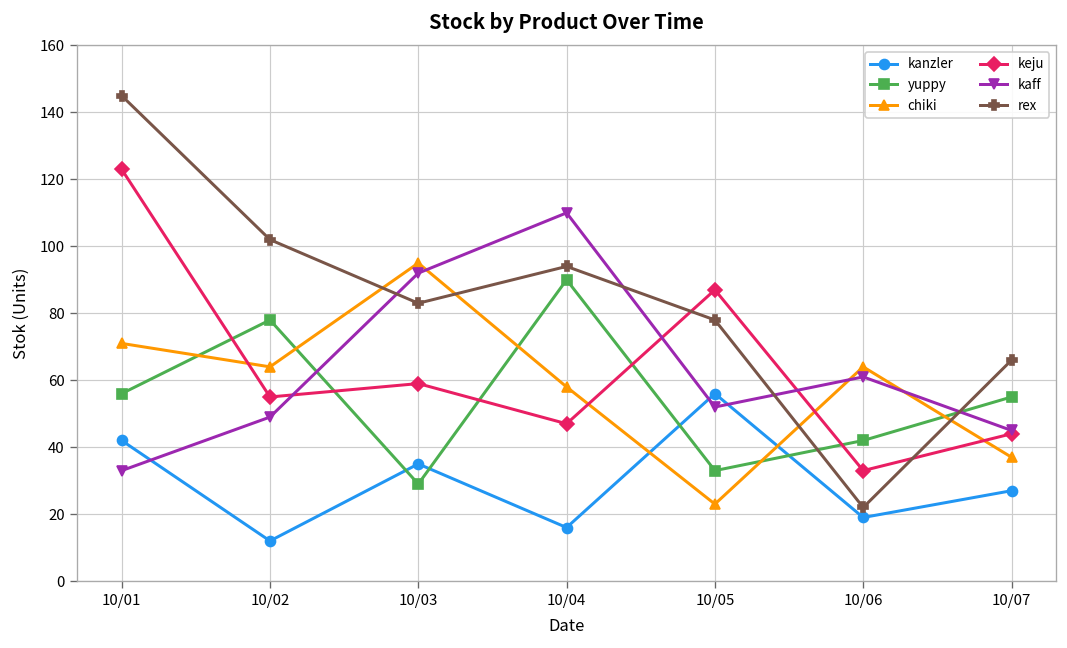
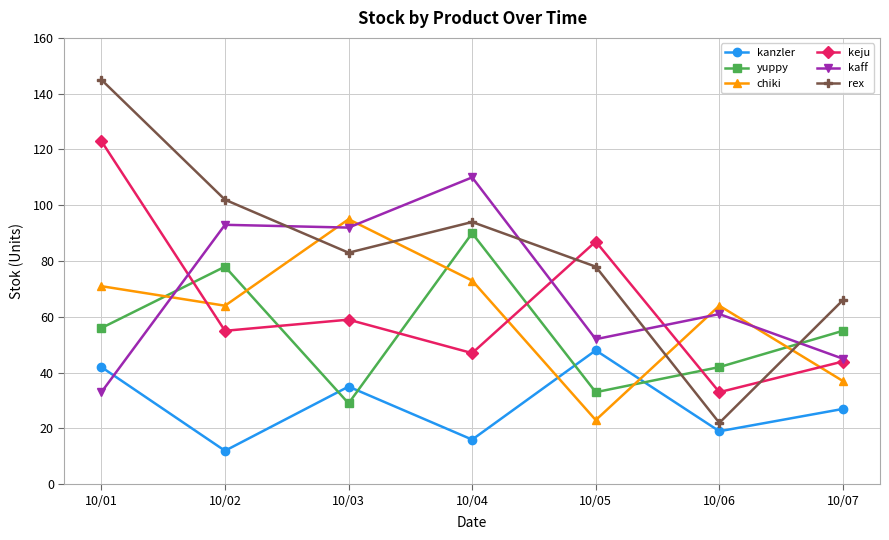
  {
    "kanzler": {
      "10/01": 42,
      "10/02": 12,
      "10/03": 35,
      "10/04": 16,
-     "10/05": 56,
+     "10/05": 48,
      "10/06": 19,
      "10/07": 27
    },
    "yuppy": {
      "10/01": 56,
      "10/02": 78,
      "10/03": 29,
      "10/04": 90,
      "10/05": 33,
      "10/06": 42,
      "10/07": 55
    },
    "chiki": {
      "10/01": 71,
      "10/02": 64,
      "10/03": 95,
-     "10/04": 58,
+     "10/04": 73,
      "10/05": 23,
      "10/06": 64,
      "10/07": 37
    },
    "keju": {
      "10/01": 123,
      "10/02": 55,
      "10/03": 59,
      "10/04": 47,
      "10/05": 87,
      "10/06": 33,
      "10/07": 44
    },
    "kaff": {
      "10/01": 33,
-     "10/02": 49,
+     "10/02": 93,
      "10/03": 92,
      "10/04": 110,
      "10/05": 52,
      "10/06": 61,
      "10/07": 45
    },
    "rex": {
      "10/01": 145,
      "10/02": 102,
      "10/03": 83,
      "10/04": 94,
      "10/05": 78,
      "10/06": 22,
      "10/07": 66
    }
  }
